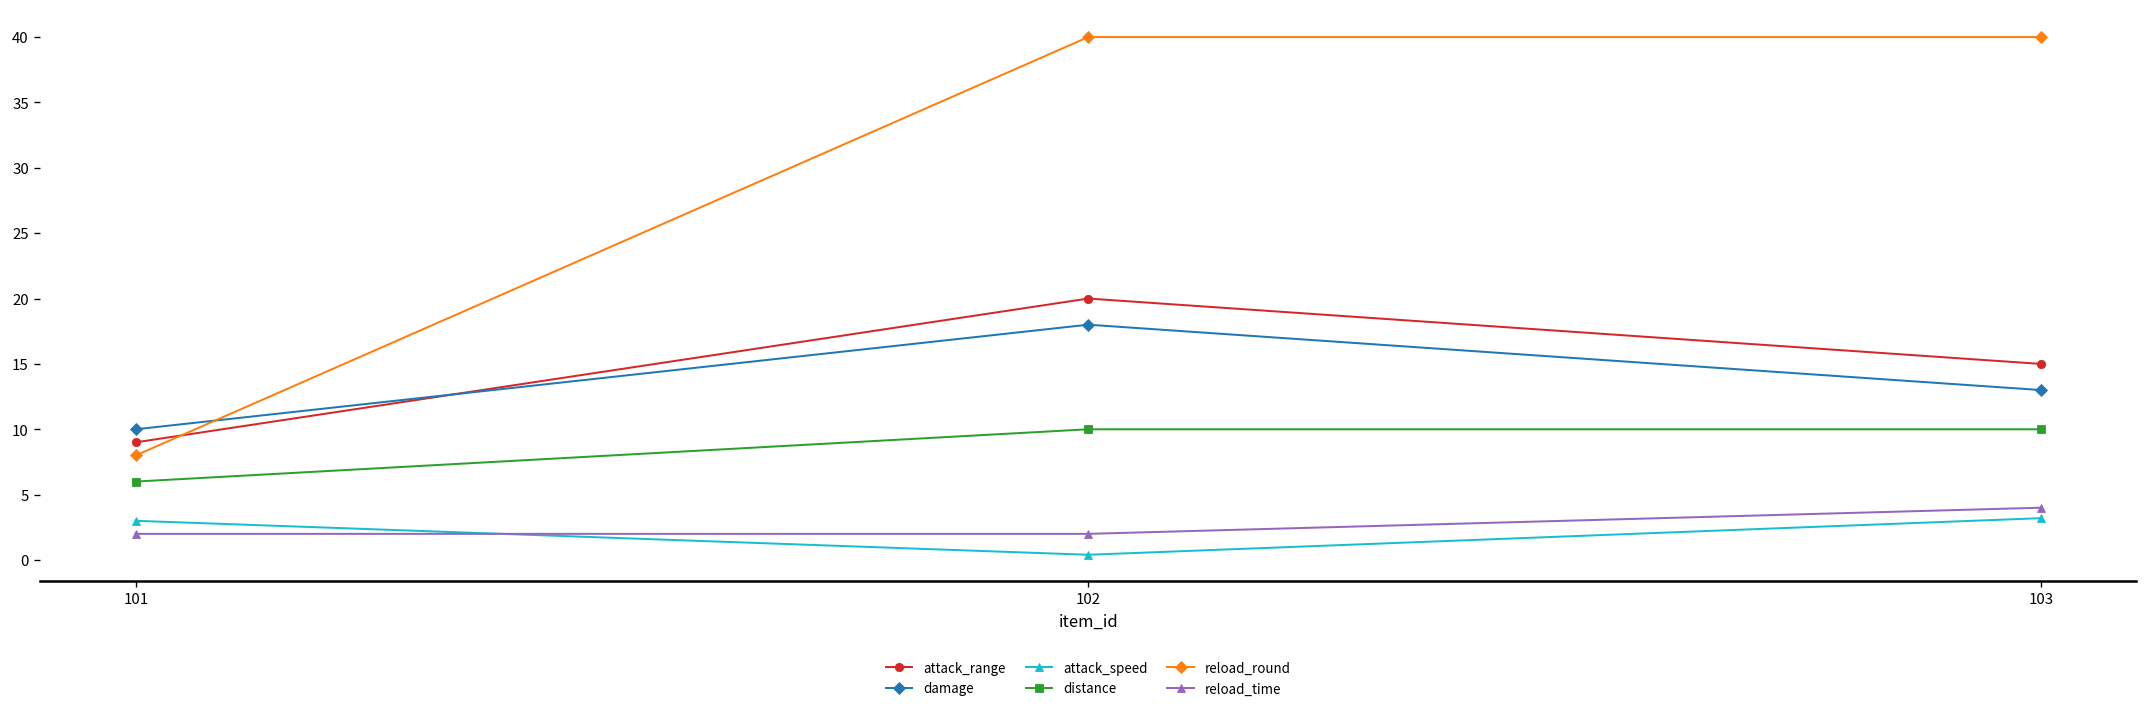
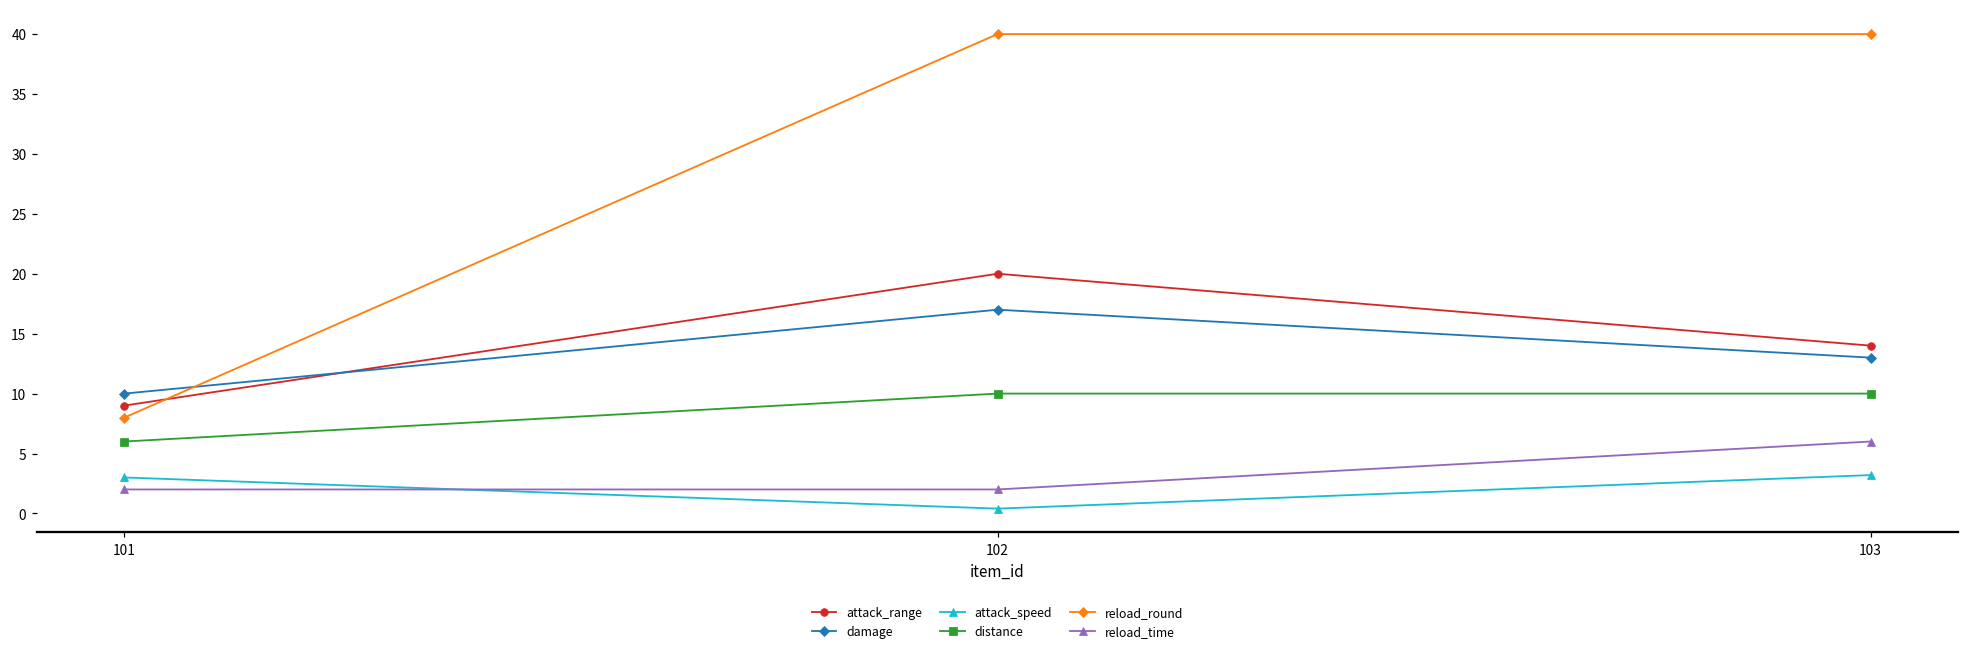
  {
    "attack_range": {
      "101": 9,
      "102": 20,
-     "103": 15
+     "103": 14
    },
    "damage": {
      "101": 10,
-     "102": 18,
+     "102": 17,
      "103": 13
    },
    "attack_speed": {
      "101": 3,
      "102": 0.4,
      "103": 3
    },
    "distance": {
      "101": 6,
      "102": 10,
      "103": 10
    },
    "reload_round": {
      "101": 8,
      "102": 40,
      "103": 40
    },
    "reload_time": {
      "101": 2,
      "102": 2,
-     "103": 4
+     "103": 6
    }
  }
